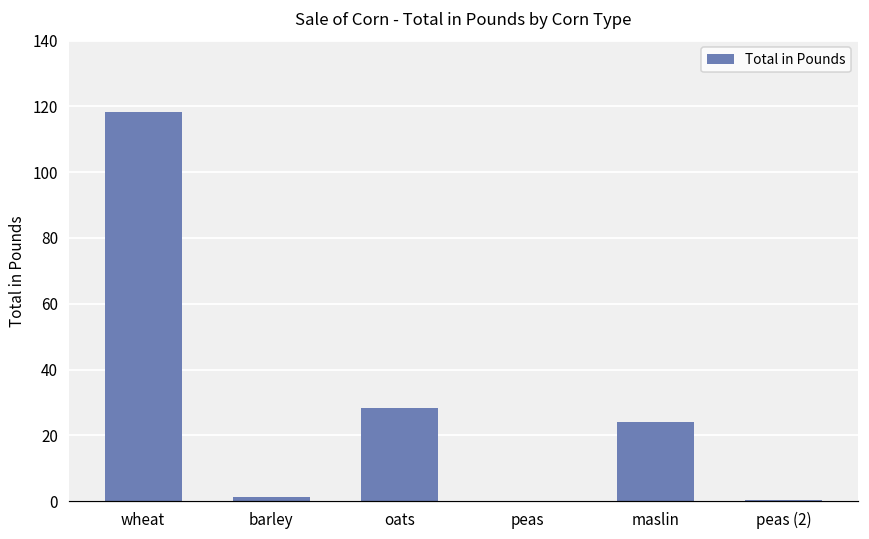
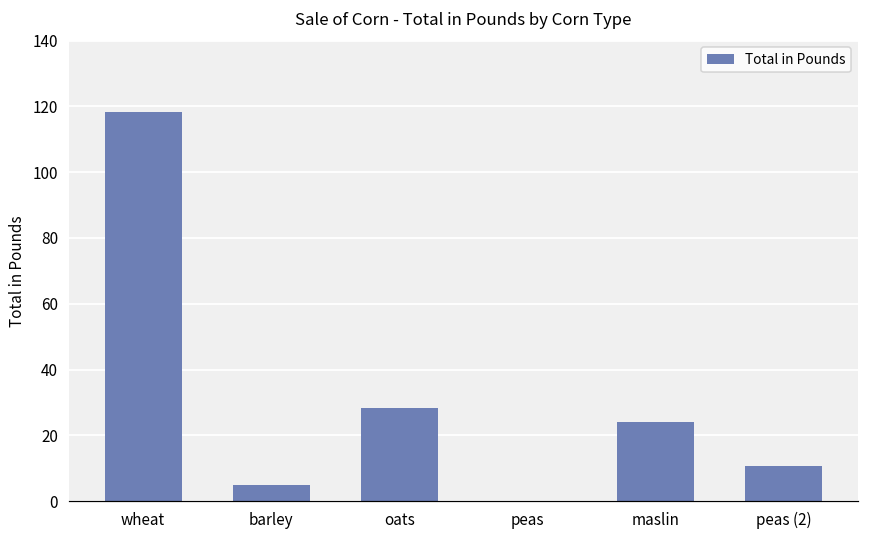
  {
    "wheat": 118,
-   "barley": 1,
+   "barley": 5,
    "oats": 28,
    "maslin": 24,
-   "peas (2)": 0
+   "peas (2)": 11
  }
